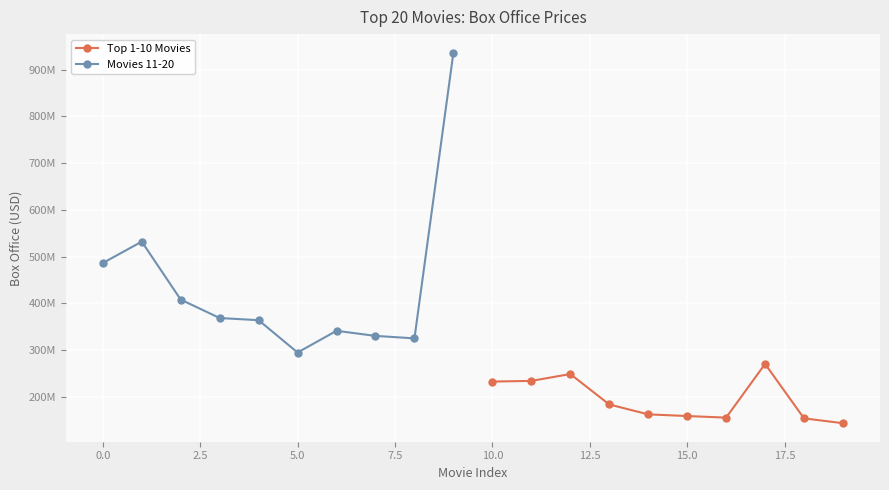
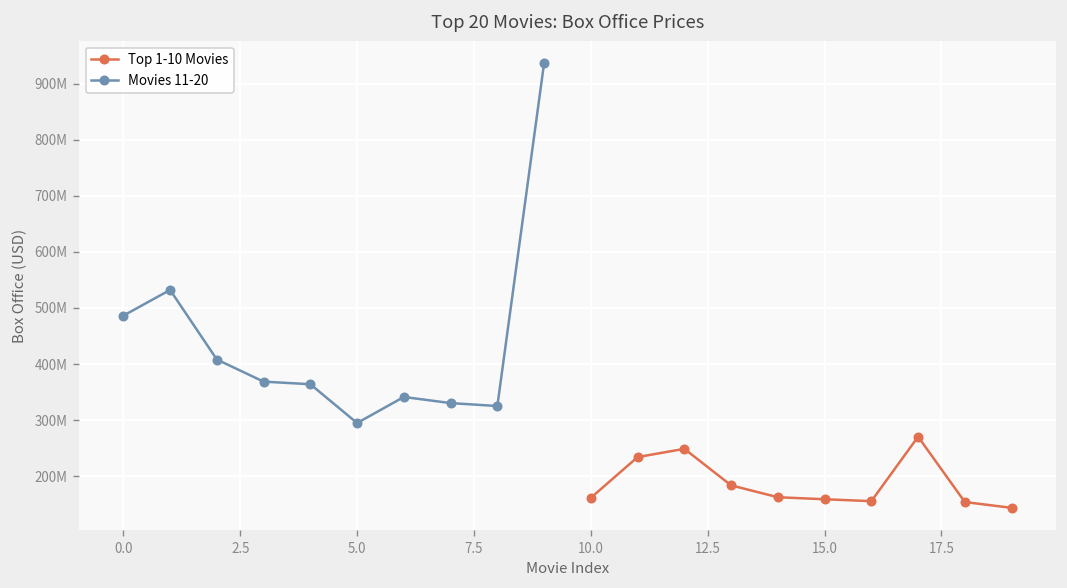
  {
    "Top 1-10 Movies": {
-     "10.0": 230000000,
+     "10.0": 160000000,
      "15.0": 160000000
    },
    "Movies 11-20": {
      "0.0": 490000000,
      "5.0": 290000000
    }
  }
